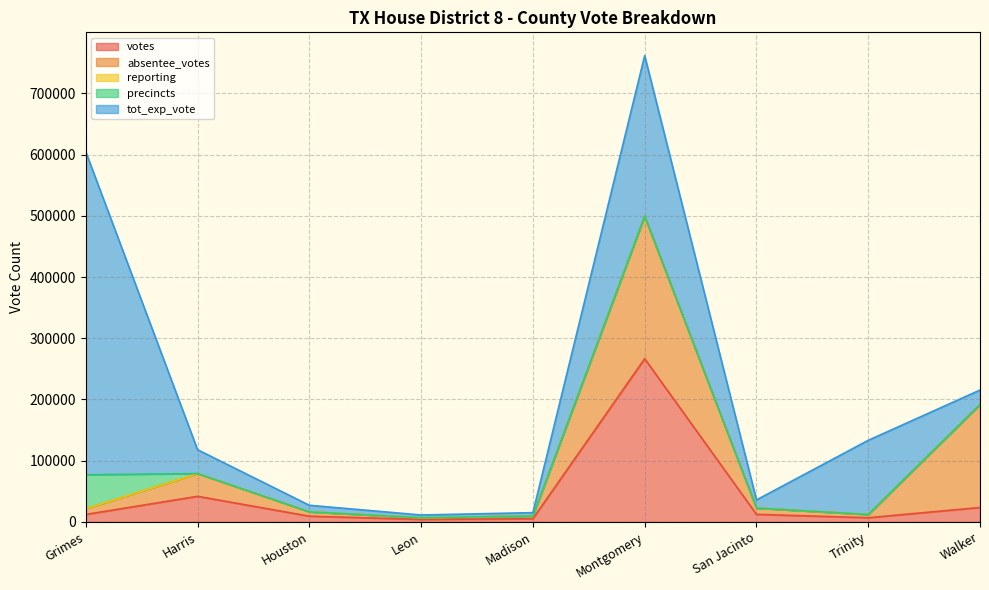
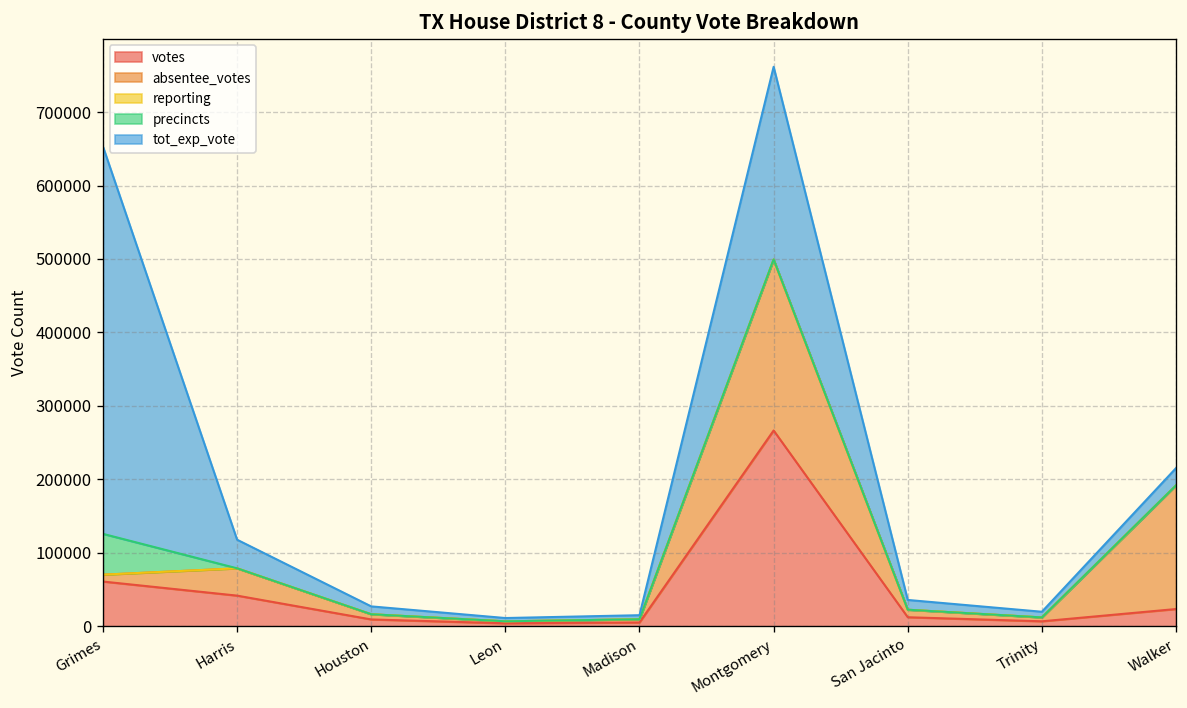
  {
    "votes": {
-     "Grimes": 10000,
+     "Grimes": 60000,
      "Harris": 40000,
      "Houston": 10000,
      "Madison": 10000,
      "Montgomery": 270000,
      "San Jacinto": 10000,
      "Trinity": 10000,
      "Walker": 20000
    },
    "reporting": {
      "Grimes": 10000
    },
    "precincts": {
      "Grimes": 60000
    },
    "tot_exp_vote": {
      "Grimes": 530000,
      "Harris": 40000,
      "Houston": 10000,
      "Leon": 0,
      "Madison": 10000,
      "Montgomery": 260000,
      "San Jacinto": 10000,
-     "Trinity": 120000,
+     "Trinity": 10000,
      "Walker": 20000
    }
  }
